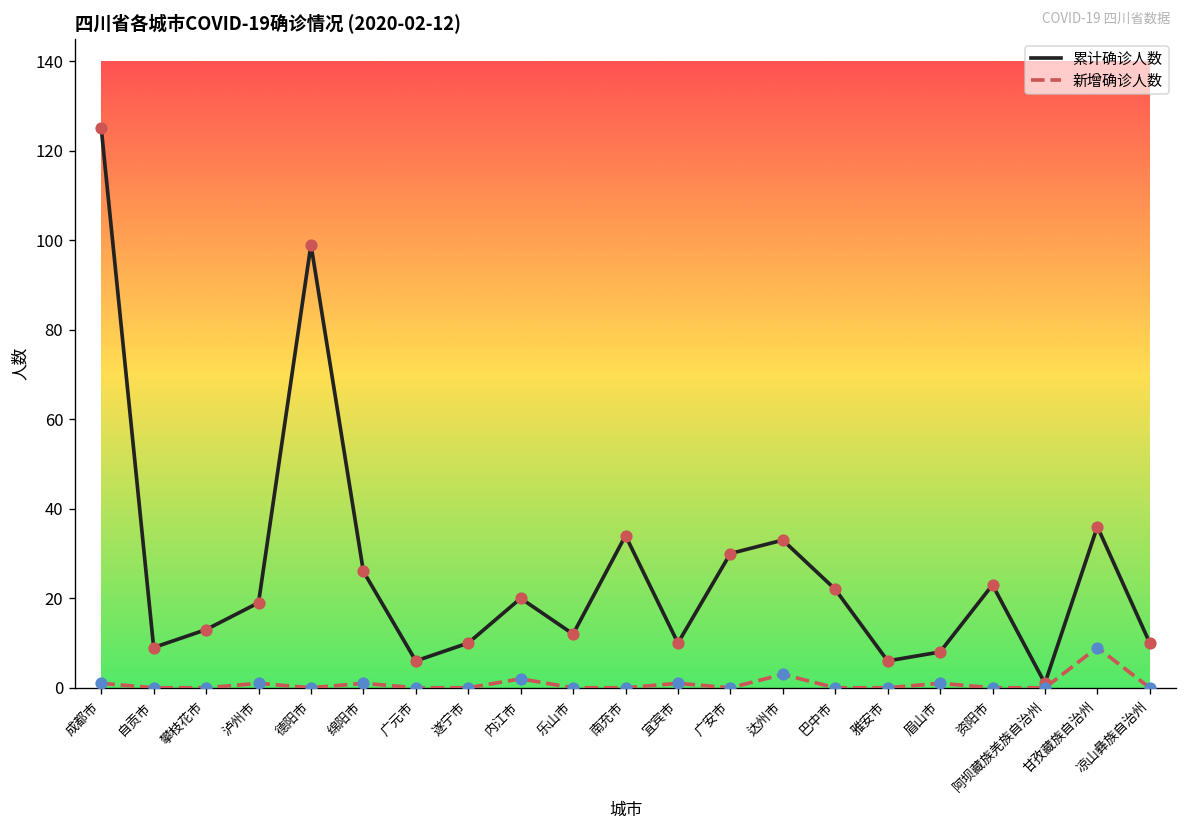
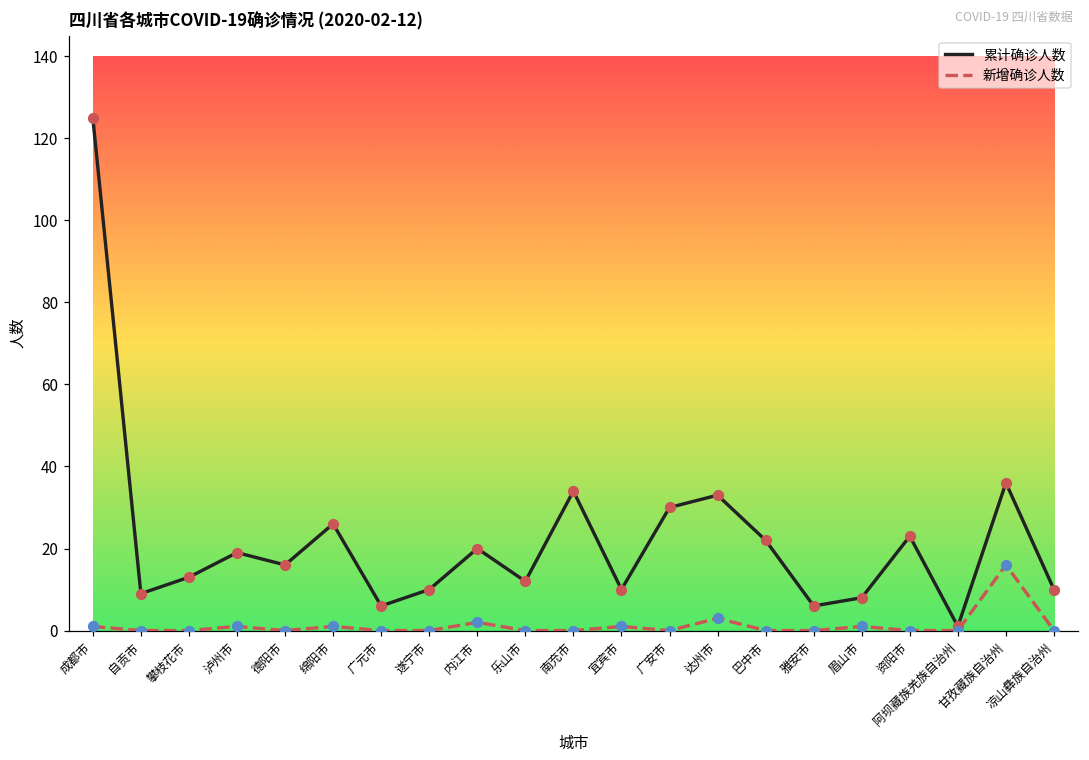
  {
    "累计确诊人数": {
      "成都市": 125,
      "自贡市": 9,
      "攀枝花市": 13,
      "泸州市": 19,
-     "德阳市": 99,
+     "德阳市": 16,
      "绵阳市": 26,
      "广元市": 6,
      "遂宁市": 10,
      "内江市": 20,
      "乐山市": 12,
      "南充市": 34,
      "宜宾市": 10,
      "广安市": 30,
      "达州市": 33,
      "巴中市": 22,
      "雅安市": 6,
      "眉山市": 8,
      "资阳市": 23,
      "阿坝藏族羌族自治州": 1,
      "甘孜藏族自治州": 36,
      "凉山彝族自治州": 10
    },
    "新增确诊人数": {
      "成都市": 1,
      "自贡市": 0,
      "攀枝花市": 0,
      "泸州市": 1,
      "德阳市": 0,
      "绵阳市": 1,
      "广元市": 0,
      "遂宁市": 0,
      "内江市": 2,
      "乐山市": 0,
      "南充市": 0,
      "宜宾市": 1,
      "广安市": 0,
      "达州市": 3,
      "巴中市": 0,
      "雅安市": 0,
      "眉山市": 1,
      "资阳市": 0,
      "阿坝藏族羌族自治州": 0,
-     "甘孜藏族自治州": 9,
+     "甘孜藏族自治州": 16,
      "凉山彝族自治州": 0
    }
  }
